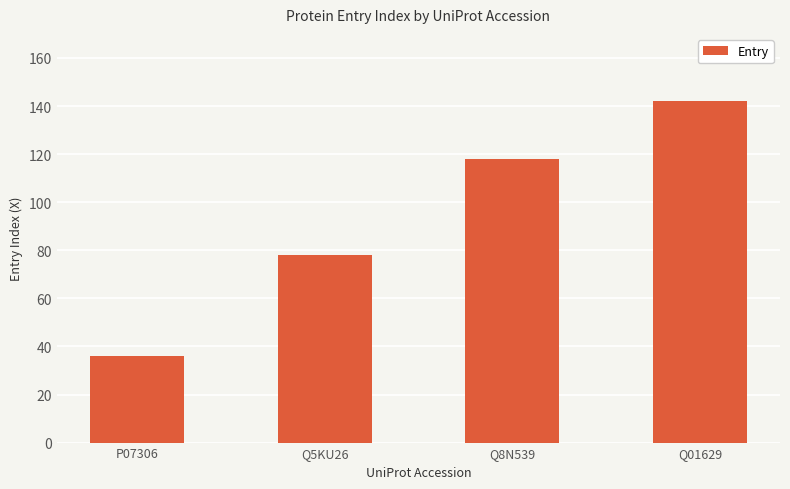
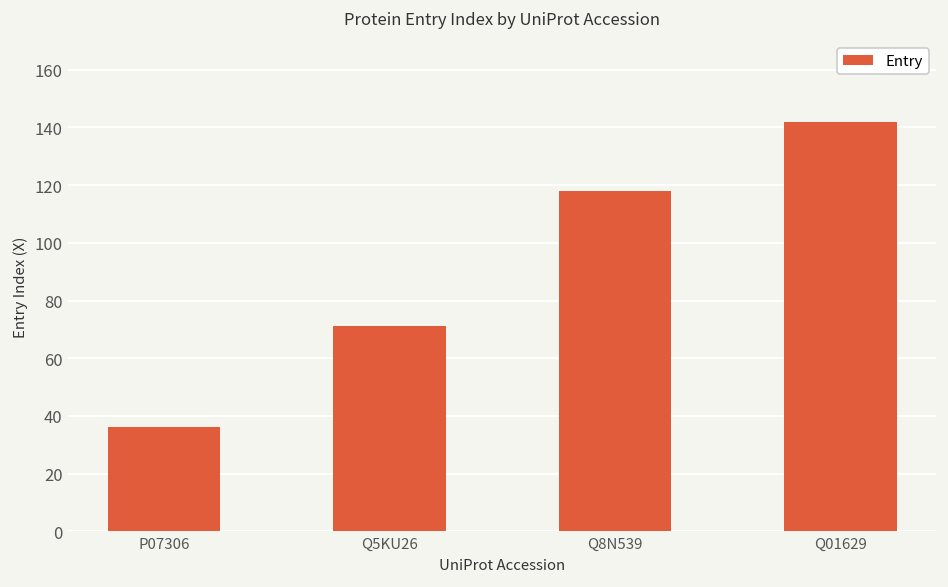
  {
    "P07306": 36,
-   "Q5KU26": 78,
+   "Q5KU26": 71,
    "Q8N539": 118,
    "Q01629": 142
  }
